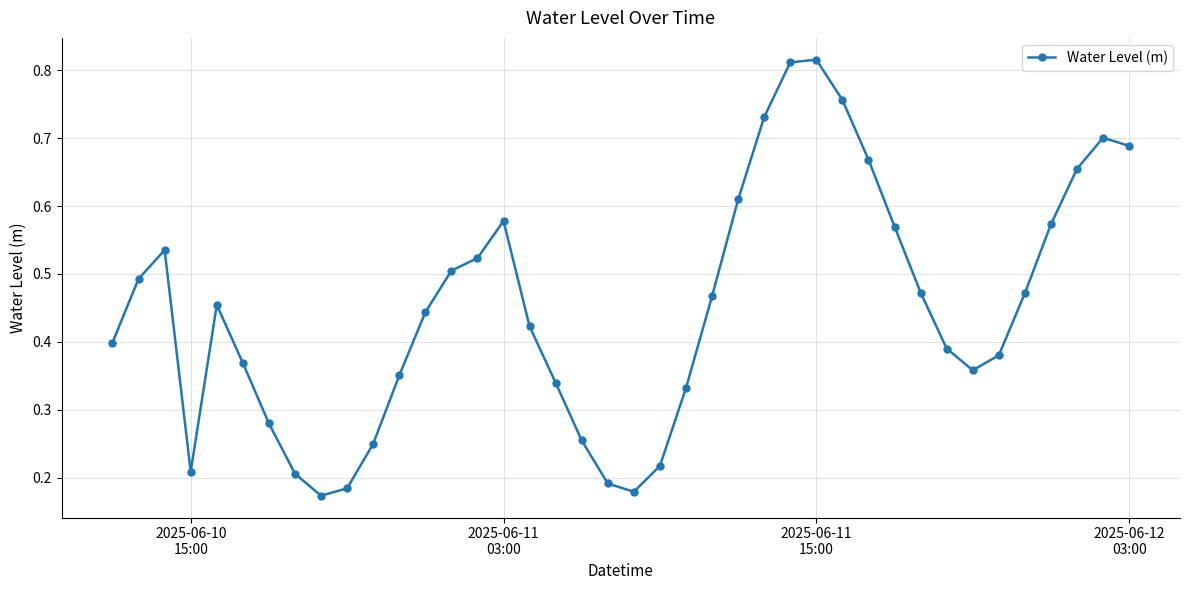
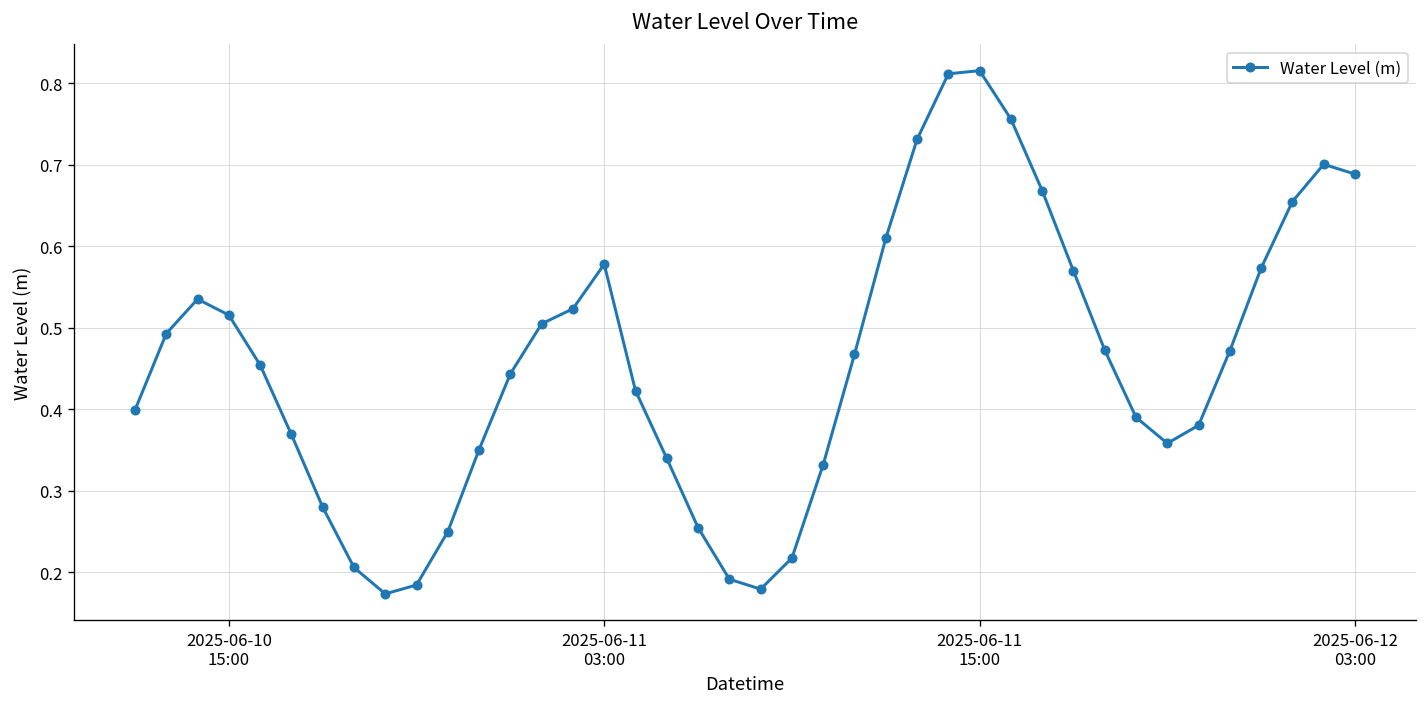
  {
-   "2025-06-10 15:00": 0.21,
+   "2025-06-10 15:00": 0.52,
    "2025-06-11 03:00": 0.58,
    "2025-06-11 15:00": 0.82,
    "2025-06-12 03:00": 0.69
  }
